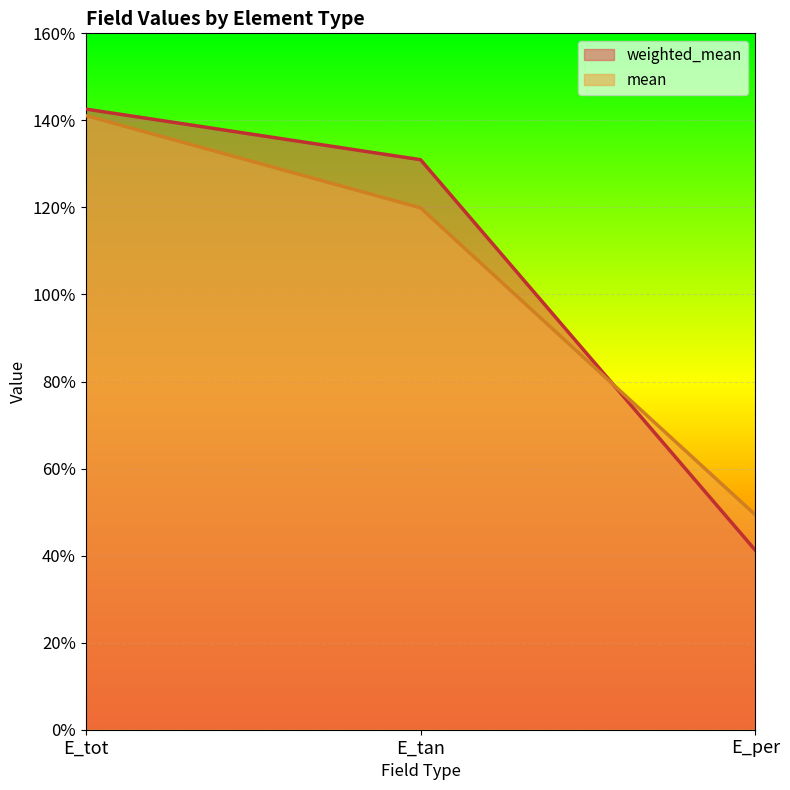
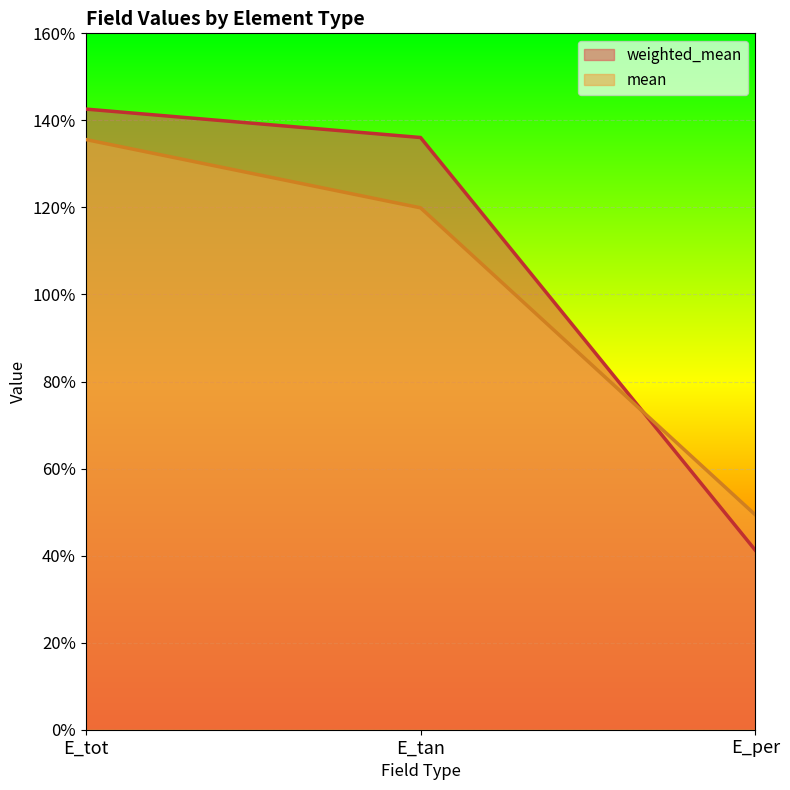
  {
    "weighted_mean": {
      "E_tot": "143%",
-     "E_tan": "131%",
+     "E_tan": "136%",
      "E_per": "41%"
    },
    "mean": {
-     "E_tot": "141%",
+     "E_tot": "136%",
      "E_tan": "120%",
      "E_per": "49%"
    }
  }
